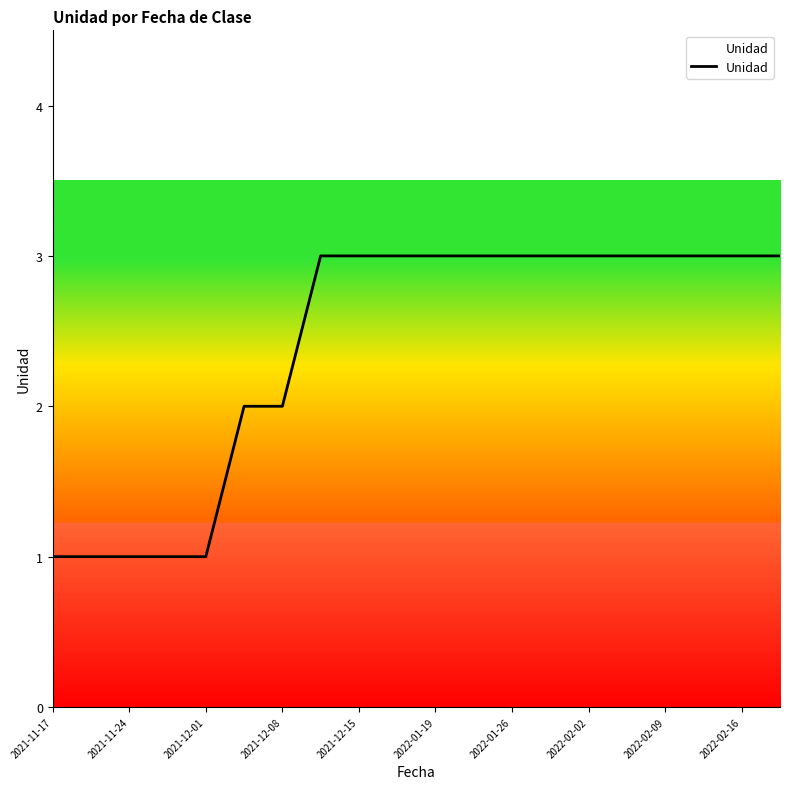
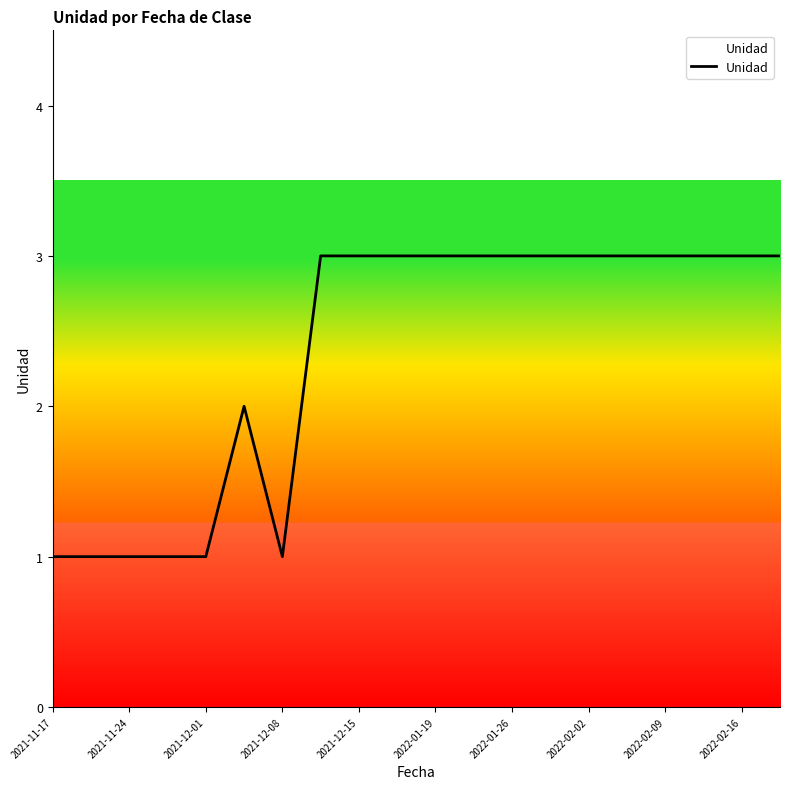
  {
    "2021-11-17": 1,
    "2021-11-24": 1,
    "2021-12-01": 1,
-   "2021-12-08": 2,
+   "2021-12-08": 1,
    "2021-12-15": 3,
    "2022-01-19": 3,
    "2022-01-26": 3,
    "2022-02-02": 3,
    "2022-02-09": 3,
    "2022-02-16": 3
  }
